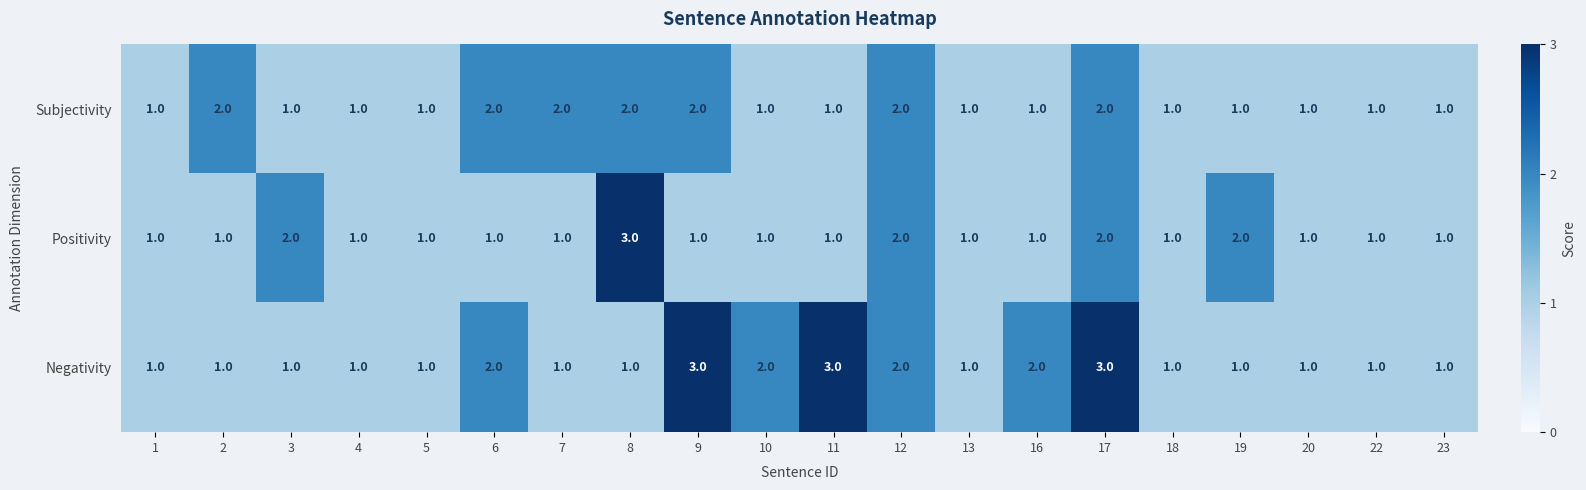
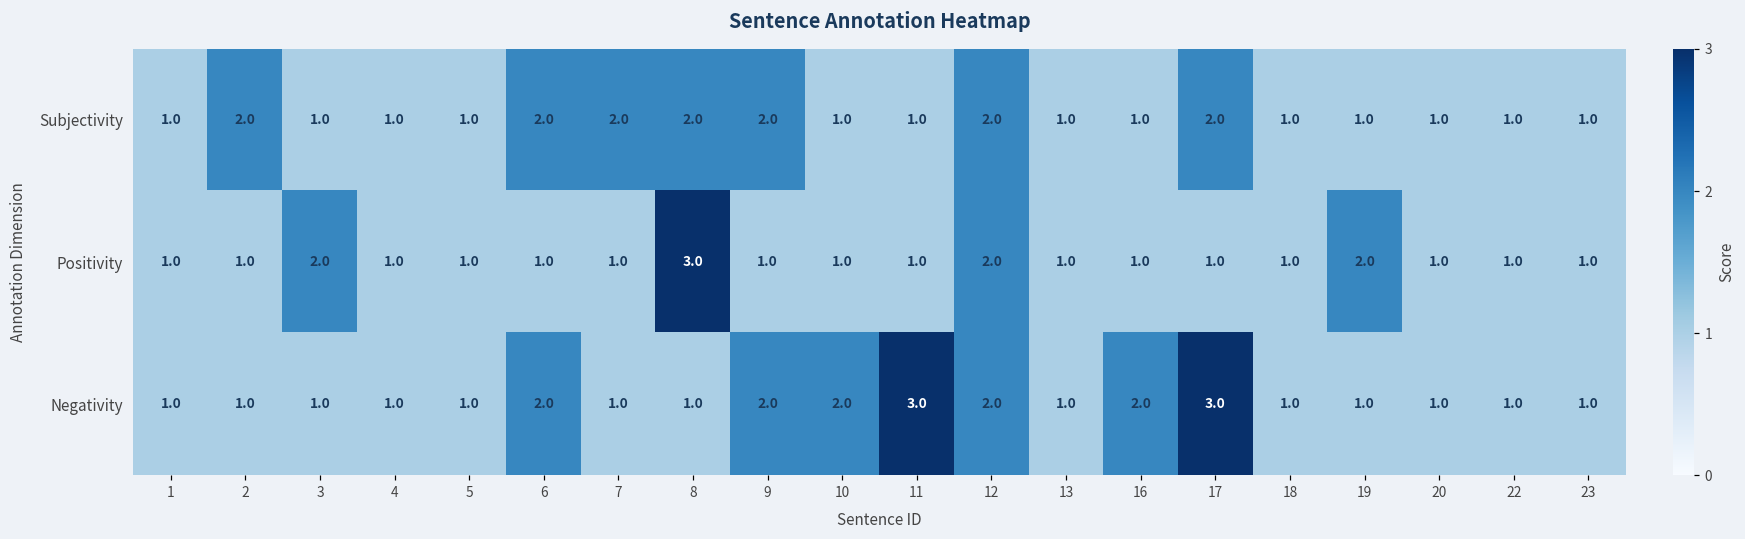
  {
    "Subjectivity": {
      "1": 1.0,
      "2": 2.0,
      "3": 1.0,
      "4": 1.0,
      "5": 1.0,
      "6": 2.0,
      "7": 2.0,
      "8": 2.0,
      "9": 2.0,
      "10": 1.0,
      "11": 1.0,
      "12": 2.0,
      "13": 1.0,
      "16": 1.0,
      "17": 2.0,
      "18": 1.0,
      "19": 1.0,
      "20": 1.0,
      "22": 1.0,
      "23": 1.0
    },
    "Positivity": {
      "1": 1.0,
      "2": 1.0,
      "3": 2.0,
      "4": 1.0,
      "5": 1.0,
      "6": 1.0,
      "7": 1.0,
      "8": 3.0,
      "9": 1.0,
      "10": 1.0,
      "11": 1.0,
      "12": 2.0,
      "13": 1.0,
      "16": 1.0,
-     "17": 2.0,
+     "17": 1.0,
      "18": 1.0,
      "19": 2.0,
      "20": 1.0,
      "22": 1.0,
      "23": 1.0
    },
    "Negativity": {
      "1": 1.0,
      "2": 1.0,
      "3": 1.0,
      "4": 1.0,
      "5": 1.0,
      "6": 2.0,
      "7": 1.0,
      "8": 1.0,
-     "9": 3.0,
+     "9": 2.0,
      "10": 2.0,
      "11": 3.0,
      "12": 2.0,
      "13": 1.0,
      "16": 2.0,
      "17": 3.0,
      "18": 1.0,
      "19": 1.0,
      "20": 1.0,
      "22": 1.0,
      "23": 1.0
    }
  }
